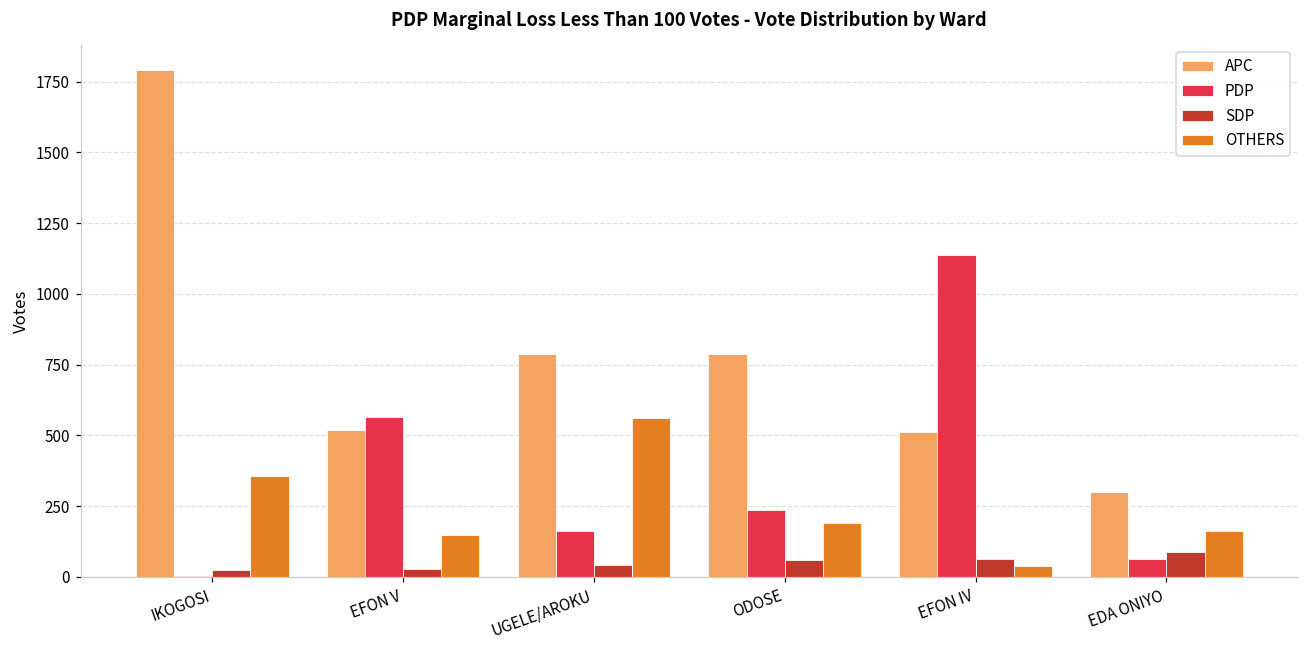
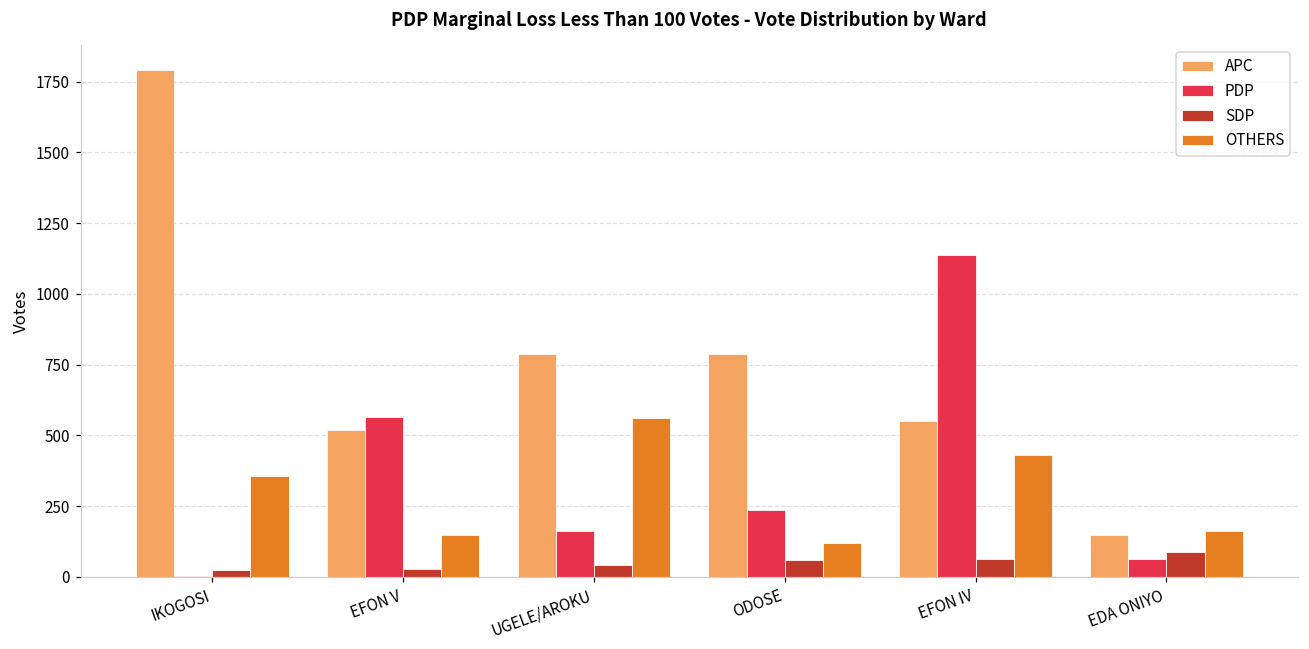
  {
    "APC": {
      "IKOGOSI": 1790,
      "EFON V": 520,
      "UGELE/AROKU": 790,
      "ODOSE": 790,
-     "EFON IV": 510,
-     "EDA ONIYO": 300
+     "EFON IV": 550,
+     "EDA ONIYO": 150
    },
    "OTHERS": {
      "IKOGOSI": 360,
      "EFON V": 150,
      "UGELE/AROKU": 560,
-     "ODOSE": 190,
-     "EFON IV": 40,
+     "ODOSE": 120,
+     "EFON IV": 430,
      "EDA ONIYO": 160
    }
  }
